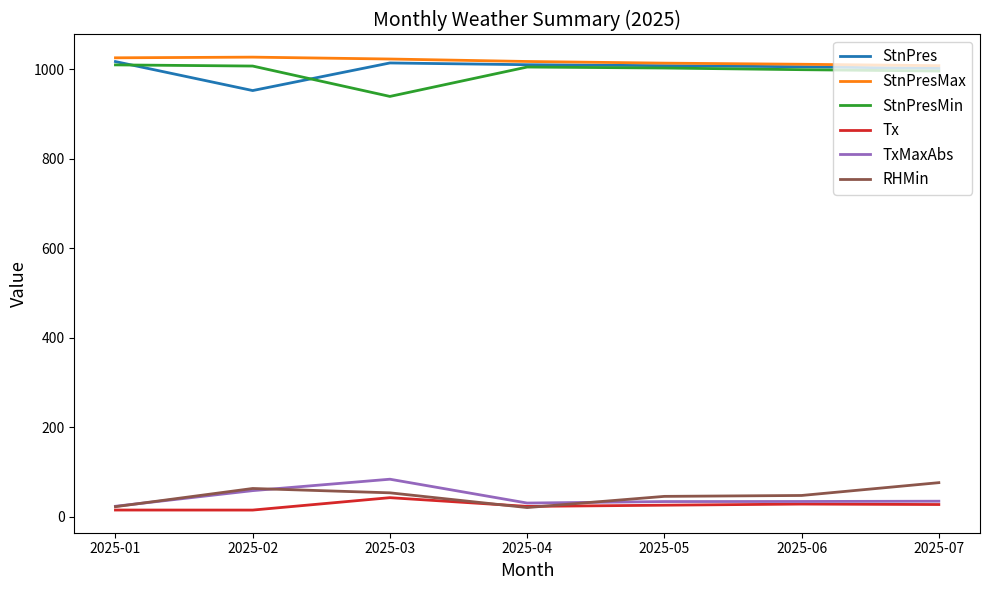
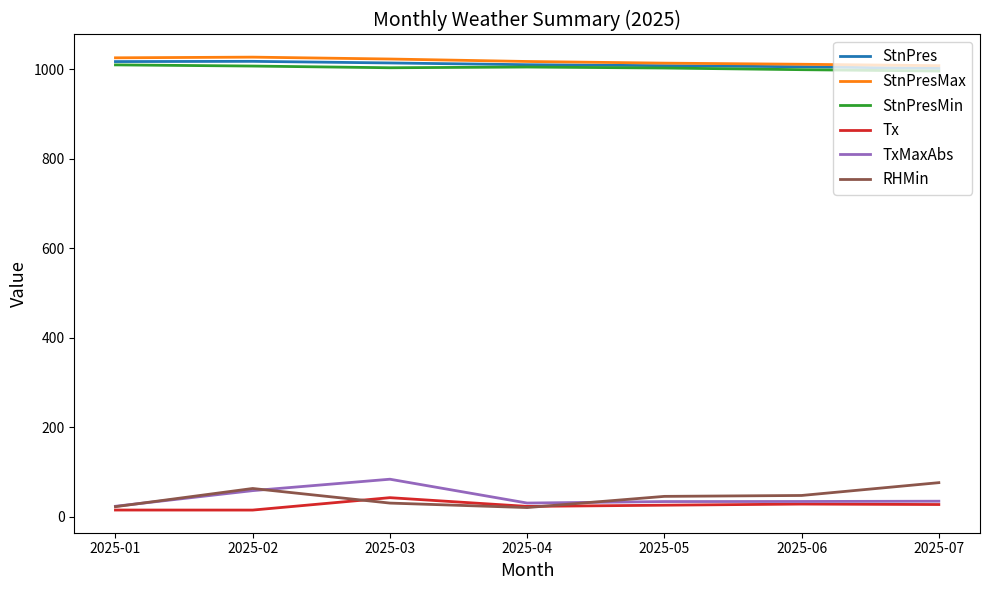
  {
    "StnPres": {
      "2025-01": 1020,
-     "2025-02": 950,
+     "2025-02": 1020,
      "2025-03": 1010
    },
    "StnPresMax": {
      "2025-01": 1030,
      "2025-02": 1030,
      "2025-03": 1020,
      "2025-04": 1020,
      "2025-05": 1010
    },
    "StnPresMin": {
      "2025-01": 1010,
      "2025-02": 1010,
-     "2025-03": 940,
+     "2025-03": 1000,
      "2025-06": 1000
    },
    "Tx": {
      "2025-01": 20,
      "2025-02": 20,
      "2025-03": 40,
      "2025-05": 30,
      "2025-06": 30,
      "2025-07": 30
    },
    "TxMaxAbs": {
      "2025-03": 80,
      "2025-04": 30,
      "2025-05": 30,
      "2025-06": 30,
      "2025-07": 40
    },
    "RHMin": {
-     "2025-03": 50,
+     "2025-03": 30,
      "2025-05": 50,
      "2025-06": 50,
      "2025-07": 80
    }
  }
